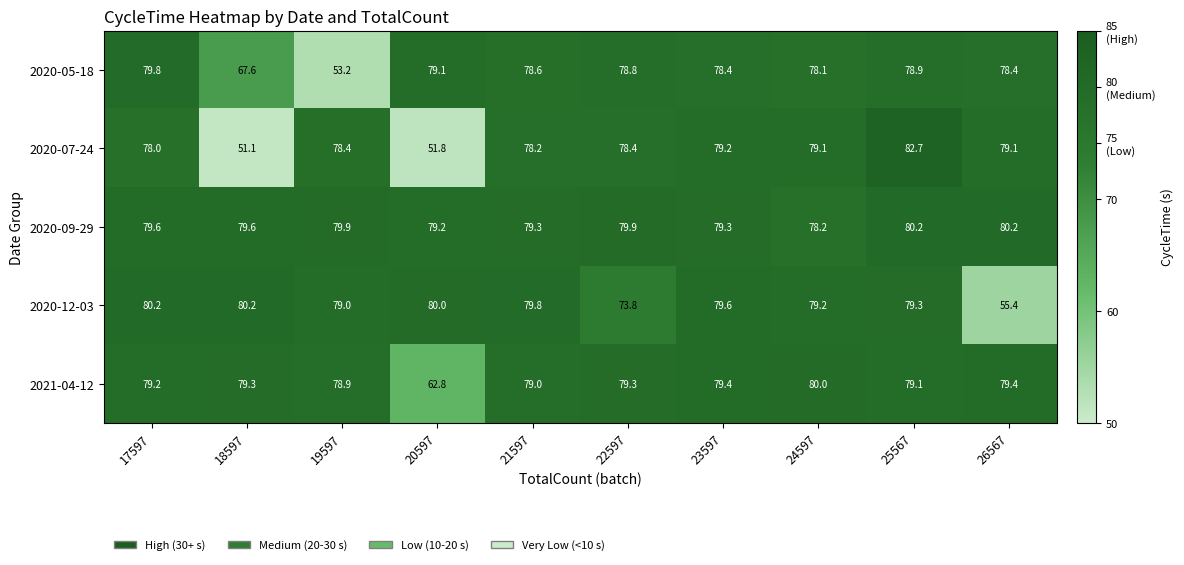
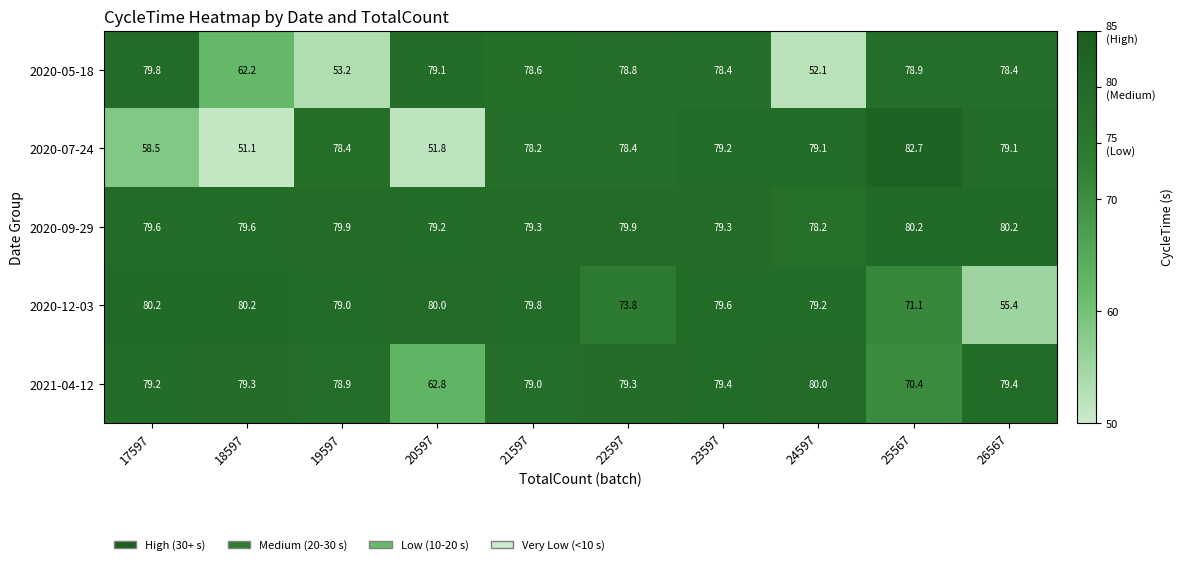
  {
    "2020-05-18": {
      "17597": 79.8,
-     "18597": 67.6,
+     "18597": 62.2,
      "19597": 53.2,
      "20597": 79.1,
      "21597": 78.6,
      "22597": 78.8,
      "23597": 78.4,
-     "24597": 78.1,
+     "24597": 52.1,
      "25567": 78.9,
      "26567": 78.4
    },
    "2020-07-24": {
-     "17597": 78.0,
+     "17597": 58.5,
      "18597": 51.1,
      "19597": 78.4,
      "20597": 51.8,
      "21597": 78.2,
      "22597": 78.4,
      "23597": 79.2,
      "24597": 79.1,
      "25567": 82.7,
      "26567": 79.1
    },
    "2020-09-29": {
      "17597": 79.6,
      "18597": 79.6,
      "19597": 79.9,
      "20597": 79.2,
      "21597": 79.3,
      "22597": 79.9,
      "23597": 79.3,
      "24597": 78.2,
      "25567": 80.2,
      "26567": 80.2
    },
    "2020-12-03": {
      "17597": 80.2,
      "18597": 80.2,
      "19597": 79.0,
      "20597": 80.0,
      "21597": 79.8,
      "22597": 73.8,
      "23597": 79.6,
      "24597": 79.2,
-     "25567": 79.3,
+     "25567": 71.1,
      "26567": 55.4
    },
    "2021-04-12": {
      "17597": 79.2,
      "18597": 79.3,
      "19597": 78.9,
      "20597": 62.8,
      "21597": 79.0,
      "22597": 79.3,
      "23597": 79.4,
      "24597": 80.0,
-     "25567": 79.1,
+     "25567": 70.4,
      "26567": 79.4
    }
  }
